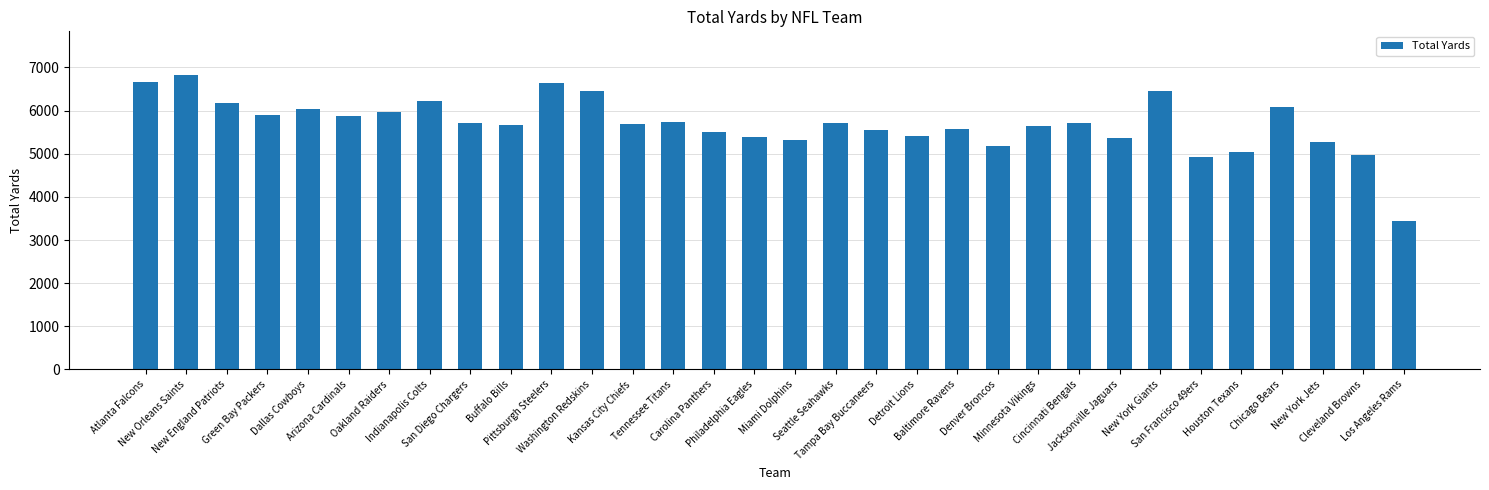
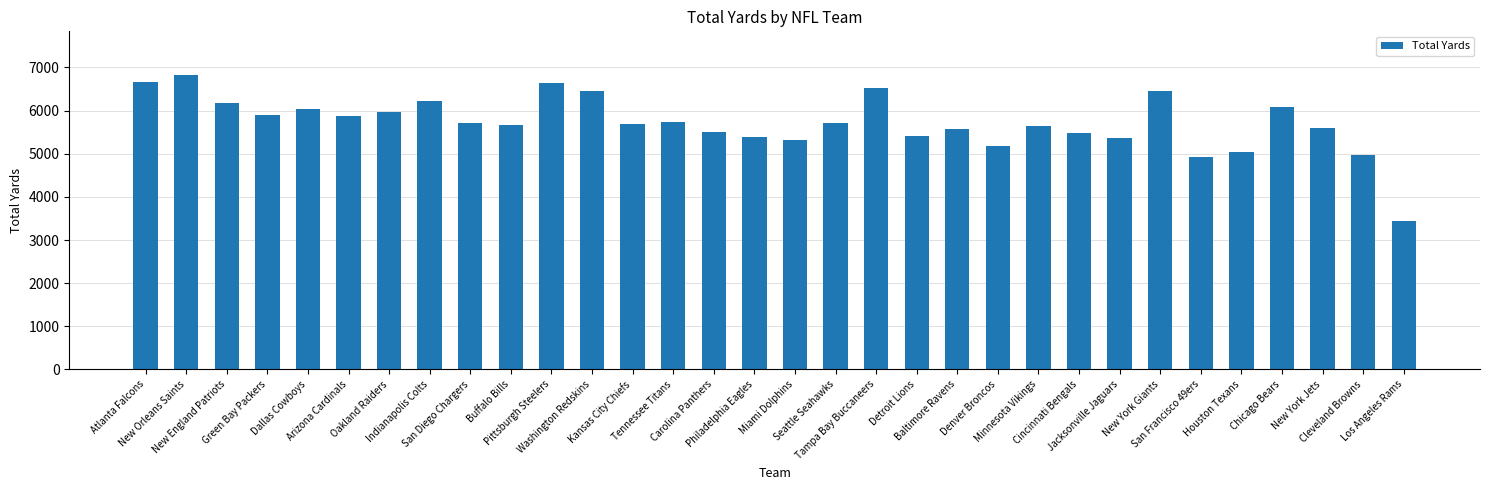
  {
    "Atlanta Falcons": 6700,
    "New Orleans Saints": 6800,
    "New England Patriots": 6200,
    "Green Bay Packers": 5900,
    "Dallas Cowboys": 6000,
    "Arizona Cardinals": 5900,
    "Oakland Raiders": 6000,
    "Indianapolis Colts": 6200,
    "San Diego Chargers": 5700,
    "Buffalo Bills": 5700,
    "Pittsburgh Steelers": 6600,
    "Washington Redskins": 6500,
    "Kansas City Chiefs": 5700,
    "Tennessee Titans": 5700,
    "Carolina Panthers": 5500,
    "Philadelphia Eagles": 5400,
    "Miami Dolphins": 5300,
    "Seattle Seahawks": 5700,
-   "Tampa Bay Buccaneers": 5500,
+   "Tampa Bay Buccaneers": 6500,
    "Detroit Lions": 5400,
    "Baltimore Ravens": 5600,
    "Denver Broncos": 5200,
    "Minnesota Vikings": 5600,
-   "Cincinnati Bengals": 5700,
+   "Cincinnati Bengals": 5500,
    "Jacksonville Jaguars": 5400,
    "New York Giants": 6500,
    "San Francisco 49ers": 4900,
    "Houston Texans": 5000,
    "Chicago Bears": 6100,
-   "New York Jets": 5300,
+   "New York Jets": 5600,
    "Cleveland Browns": 5000,
    "Los Angeles Rams": 3400
  }
